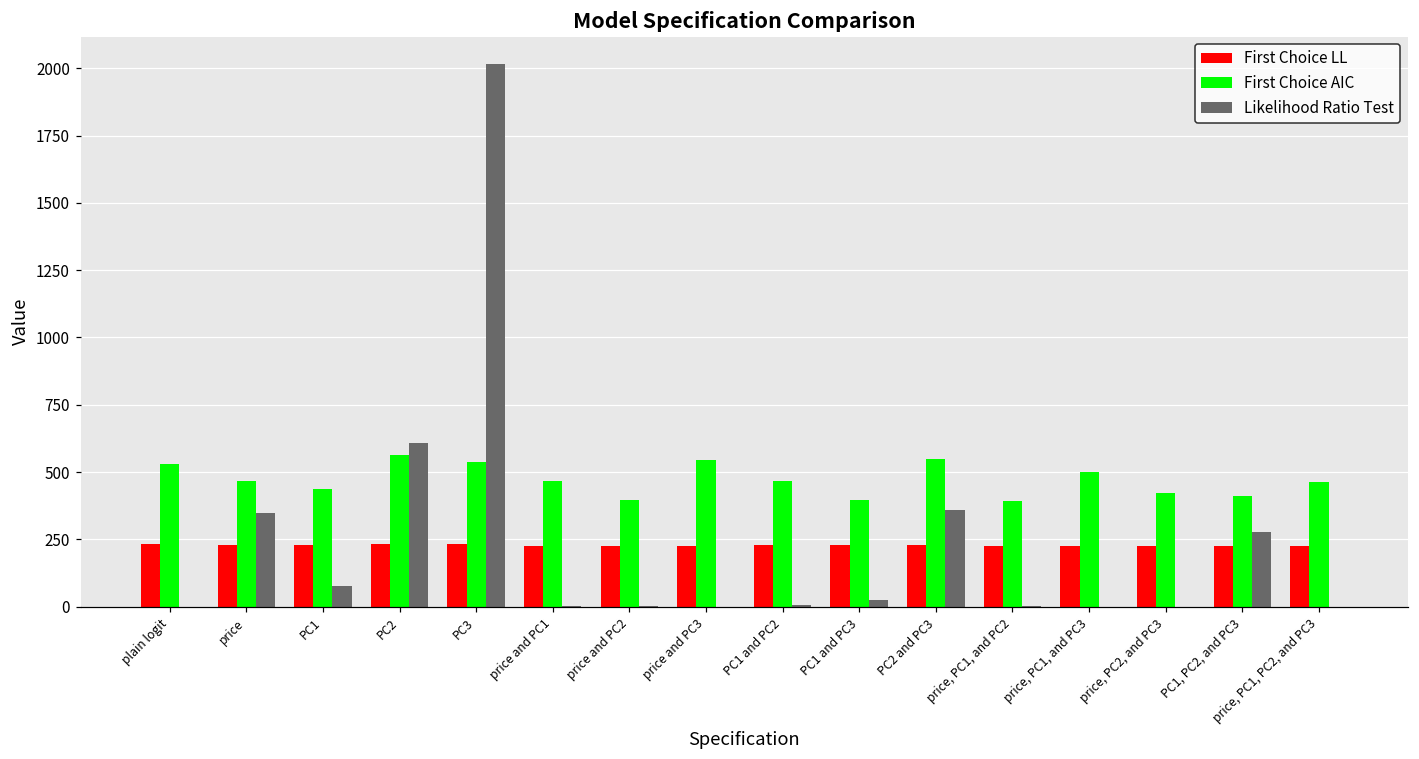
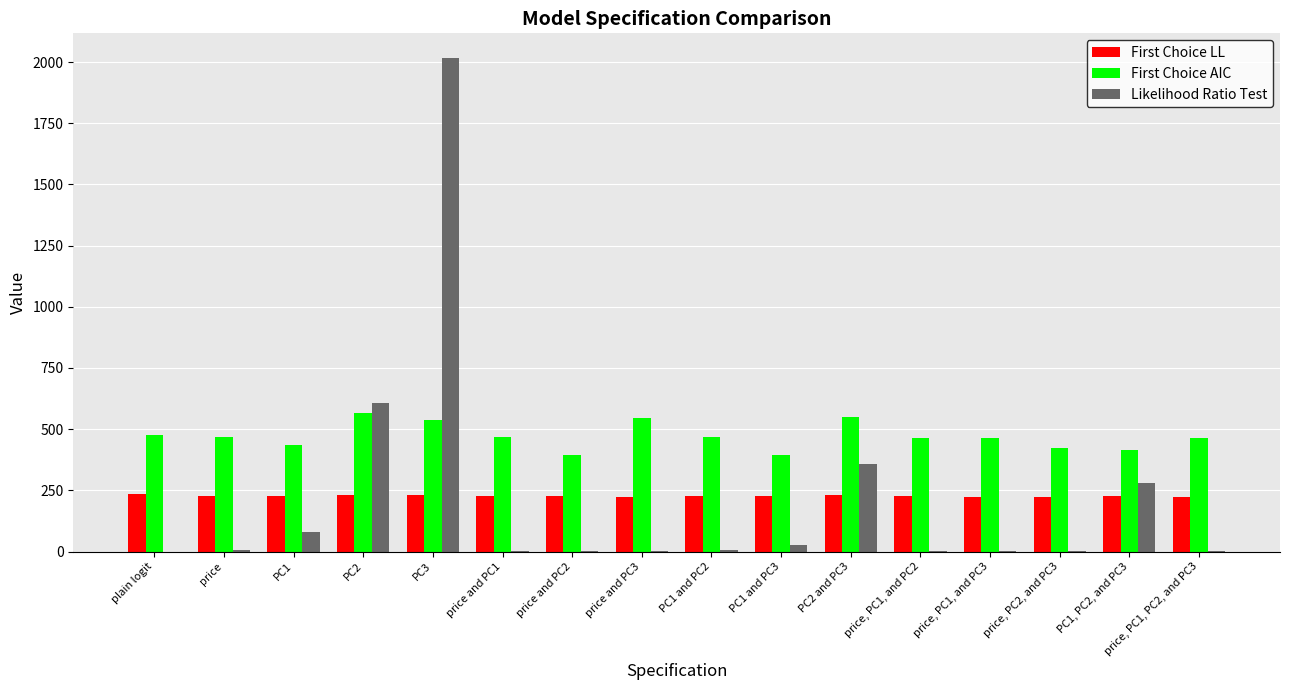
  {
    "First Choice LL": {
      "plain logit": 230,
      "price": 230,
      "PC1": 230,
      "PC2": 230,
      "PC3": 230,
      "price and PC1": 230,
      "price and PC2": 230,
      "price and PC3": 220,
      "PC1 and PC2": 230,
      "PC1 and PC3": 230,
      "PC2 and PC3": 230,
      "price, PC1, and PC2": 230,
      "price, PC1, and PC3": 220,
      "price, PC2, and PC3": 220,
      "PC1, PC2, and PC3": 230,
      "price, PC1, PC2, and PC3": 220
    },
    "First Choice AIC": {
-     "plain logit": 530,
+     "plain logit": 480,
      "price": 470,
      "PC1": 440,
      "PC2": 560,
      "PC3": 540,
      "price and PC1": 470,
      "price and PC2": 400,
      "price and PC3": 550,
      "PC1 and PC2": 470,
      "PC1 and PC3": 400,
      "PC2 and PC3": 550,
-     "price, PC1, and PC2": 390,
-     "price, PC1, and PC3": 500,
+     "price, PC1, and PC2": 470,
+     "price, PC1, and PC3": 460,
      "price, PC2, and PC3": 420,
      "PC1, PC2, and PC3": 410,
      "price, PC1, PC2, and PC3": 460
    },
    "Likelihood Ratio Test": {
      "plain logit": 0,
-     "price": 350,
+     "price": 10,
      "PC1": 80,
      "PC2": 610,
      "PC3": 2020,
      "PC1 and PC3": 30,
      "PC2 and PC3": 360,
      "PC1, PC2, and PC3": 280
    }
  }
